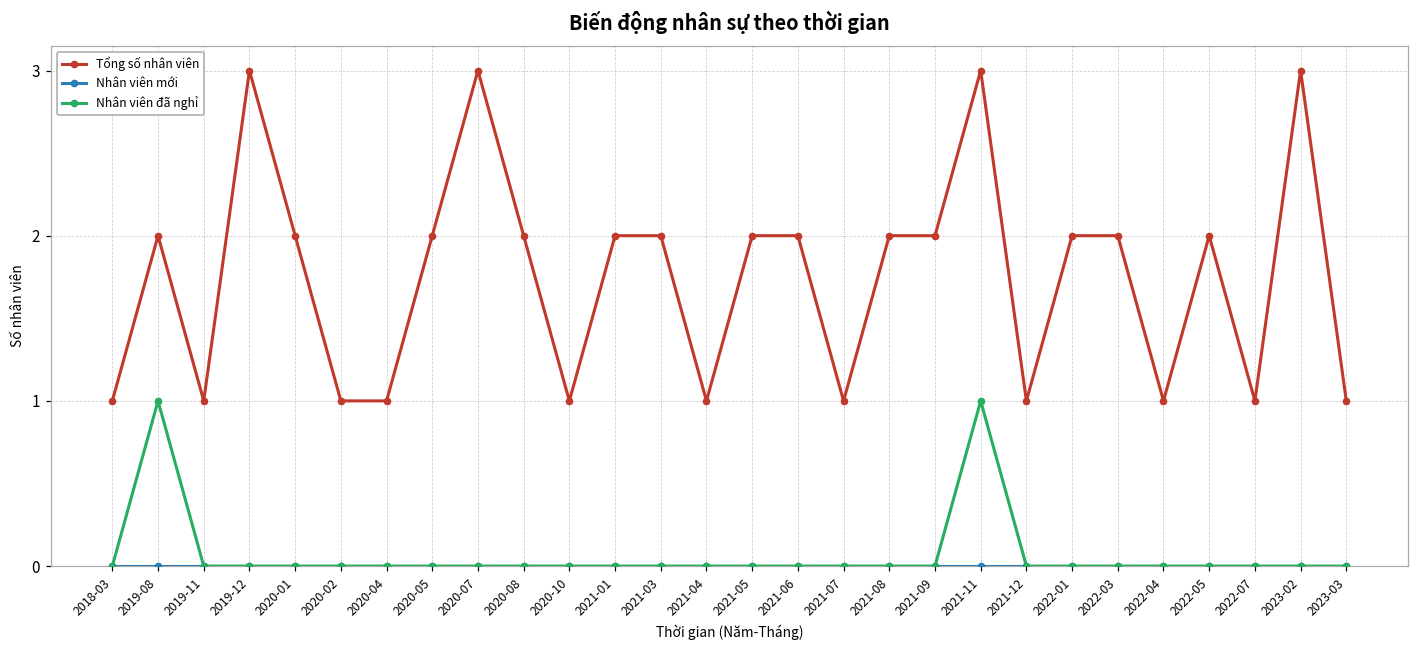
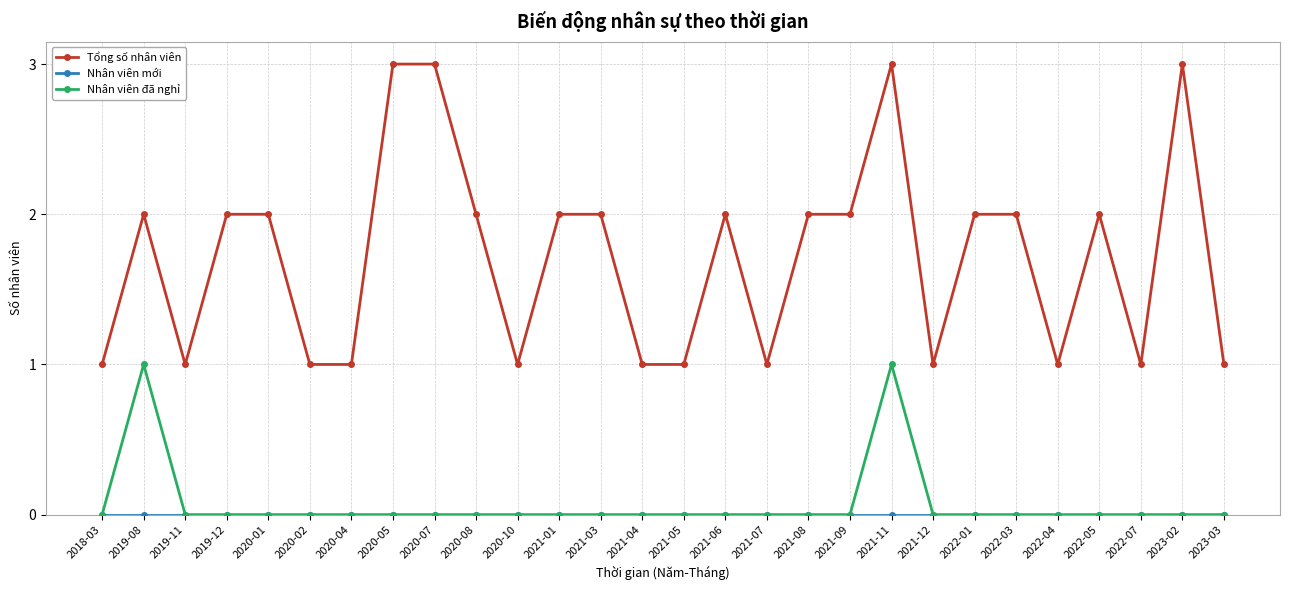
  {
    "Tổng số nhân viên": {
      "2018-03": 1,
      "2019-08": 2,
      "2019-11": 1,
-     "2019-12": 3,
+     "2019-12": 2,
      "2020-01": 2,
      "2020-02": 1,
      "2020-04": 1,
-     "2020-05": 2,
+     "2020-05": 3,
      "2020-07": 3,
      "2020-08": 2,
      "2020-10": 1,
      "2021-01": 2,
      "2021-03": 2,
      "2021-04": 1,
-     "2021-05": 2,
+     "2021-05": 1,
      "2021-06": 2,
      "2021-07": 1,
      "2021-08": 2,
      "2021-09": 2,
      "2021-11": 3,
      "2021-12": 1,
      "2022-01": 2,
      "2022-03": 2,
      "2022-04": 1,
      "2022-05": 2,
      "2022-07": 1,
      "2023-02": 3,
      "2023-03": 1
    },
    "Nhân viên mới": {
      "2019-08": 0,
      "2021-11": 0
    },
    "Nhân viên đã nghỉ": {
      "2019-08": 1,
      "2021-11": 1
    }
  }
